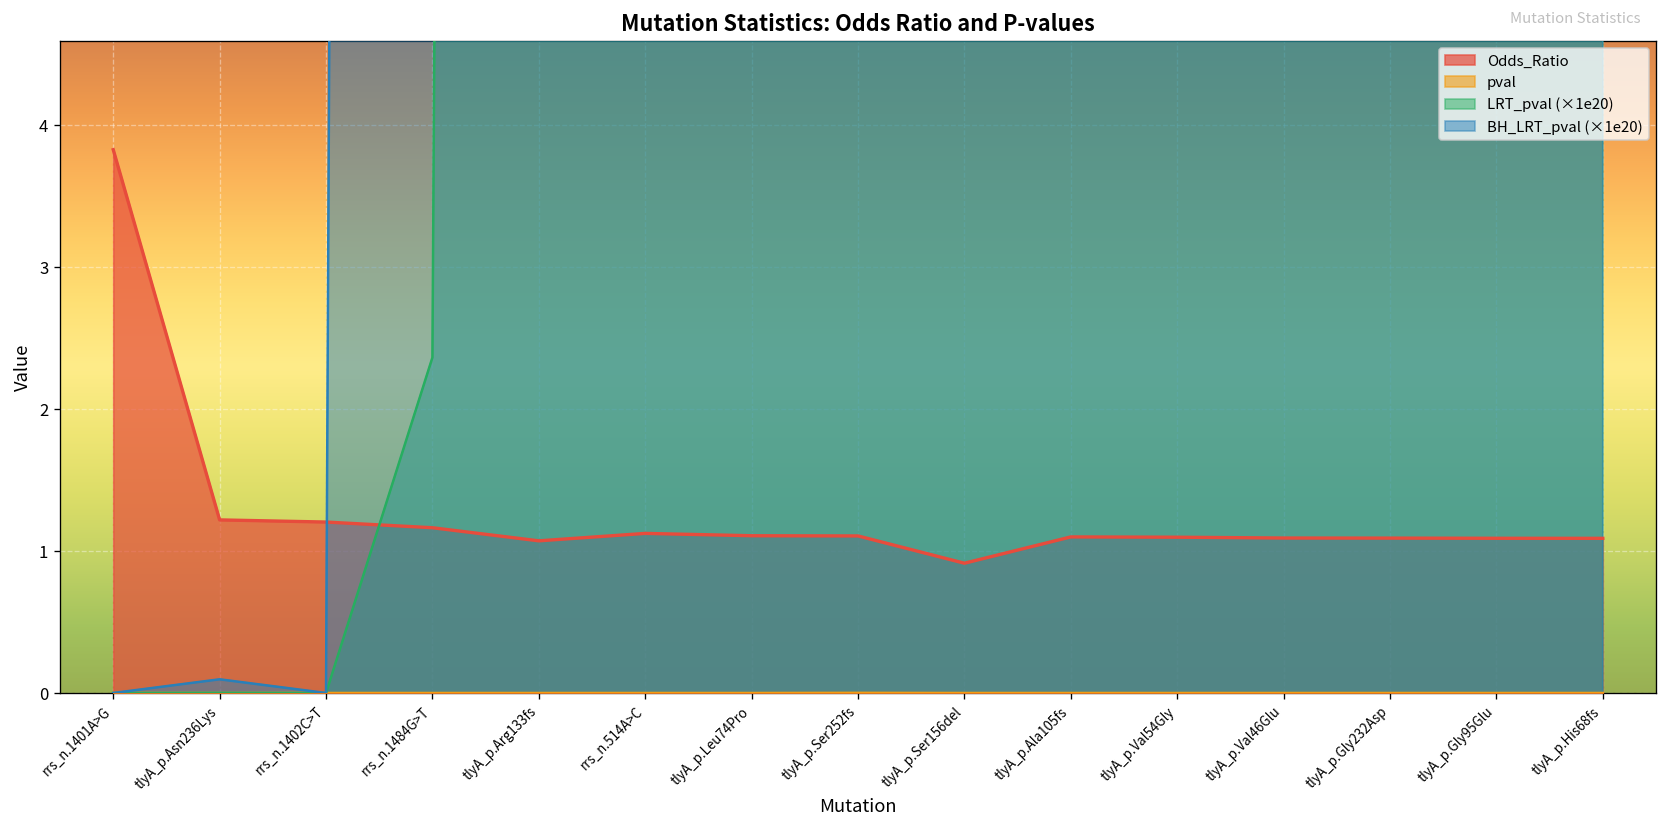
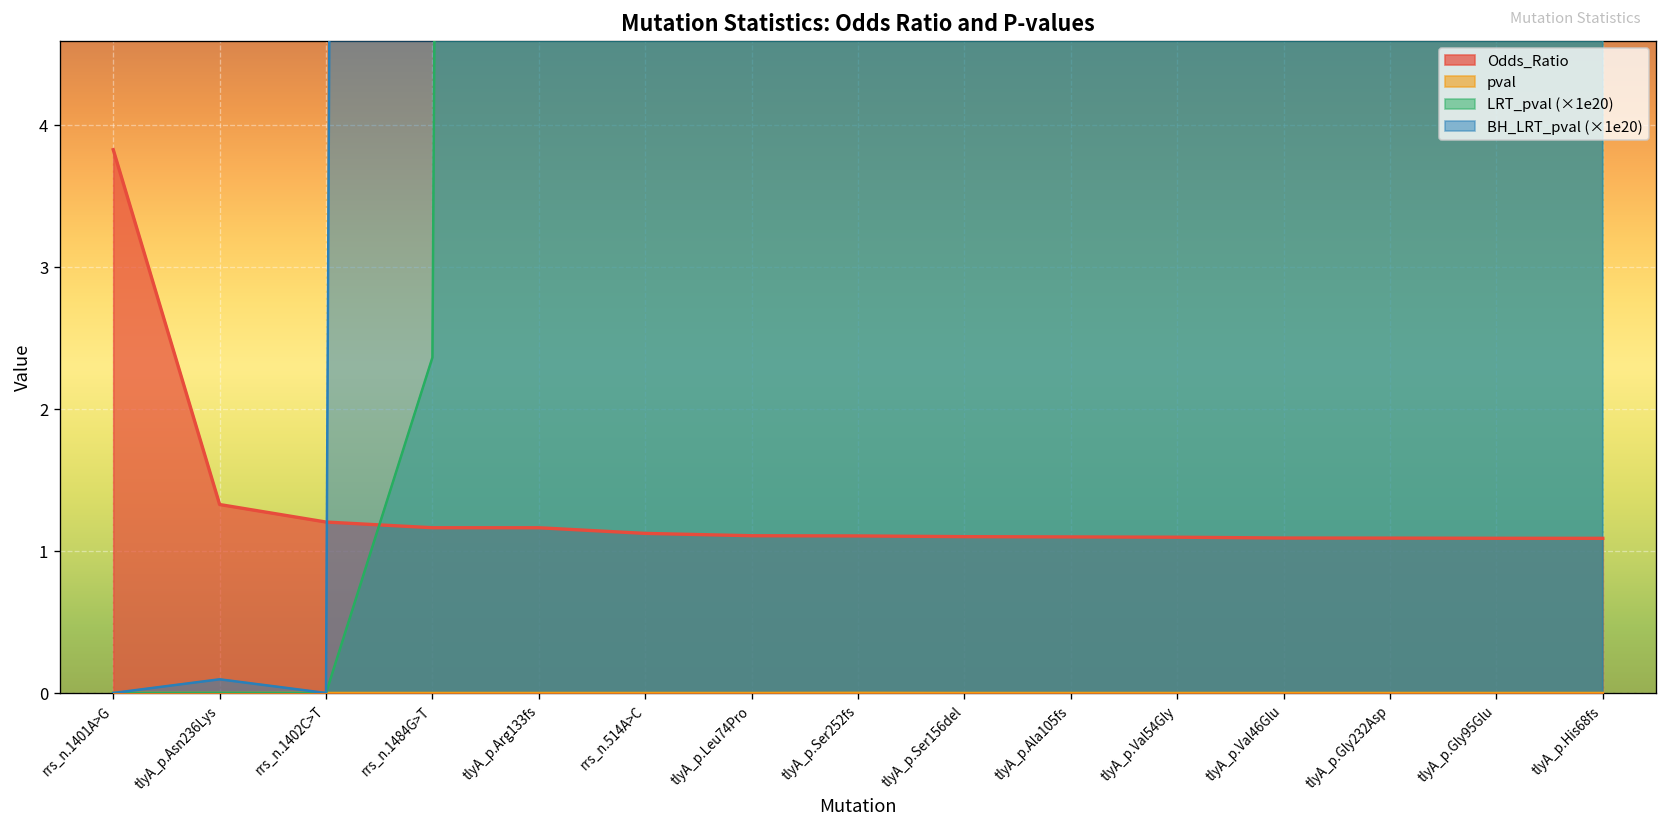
  {
    "Odds_Ratio": {
      "rrs_n.1401A>G": 3.83,
-     "tlyA_p.Asn236Lys": 1.22,
+     "tlyA_p.Asn236Lys": 1.33,
      "rrs_n.1402C>T": 1.20,
      "rrs_n.1484G>T": 1.16,
-     "tlyA_p.Arg133fs": 1.07,
+     "tlyA_p.Arg133fs": 1.16,
      "rrs_n.514A>C": 1.12,
      "tlyA_p.Leu74Pro": 1.11,
      "tlyA_p.Ser252fs": 1.11,
-     "tlyA_p.Ser156del": 0.91,
+     "tlyA_p.Ser156del": 1.10,
      "tlyA_p.Ala105fs": 1.10,
      "tlyA_p.Val54Gly": 1.10,
      "tlyA_p.Val46Glu": 1.09,
      "tlyA_p.Gly232Asp": 1.09,
      "tlyA_p.Gly95Glu": 1.09,
      "tlyA_p.His68fs": 1.09
    },
    "pval": {
      "rrs_n.1484G>T": 0.00,
      "tlyA_p.Arg133fs": 0.00,
      "rrs_n.514A>C": 0.00,
      "tlyA_p.Leu74Pro": 0.00,
      "tlyA_p.Ser252fs": 0.00,
      "tlyA_p.Ser156del": 0.00,
      "tlyA_p.Ala105fs": 0.00,
      "tlyA_p.Val54Gly": 0.00,
      "tlyA_p.Val46Glu": 0.00,
      "tlyA_p.Gly232Asp": 0.00,
      "tlyA_p.Gly95Glu": 0.00,
      "tlyA_p.His68fs": 0.00
    },
    "LRT_pval (×1e20)": {
      "rrs_n.1484G>T": 2.36
    },
    "BH_LRT_pval (×1e20)": {
      "tlyA_p.Asn236Lys": 0.10
    }
  }
